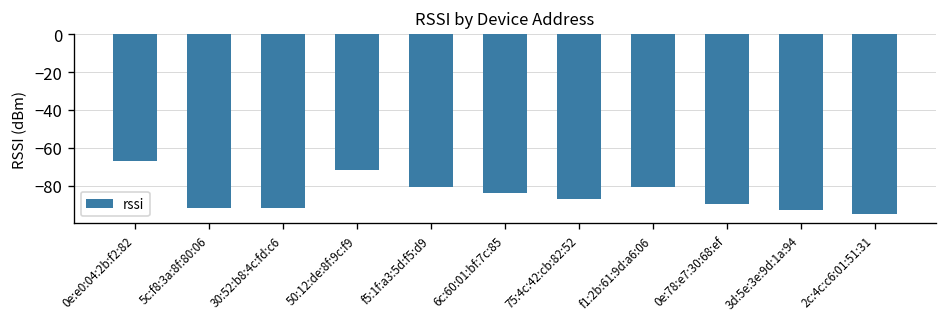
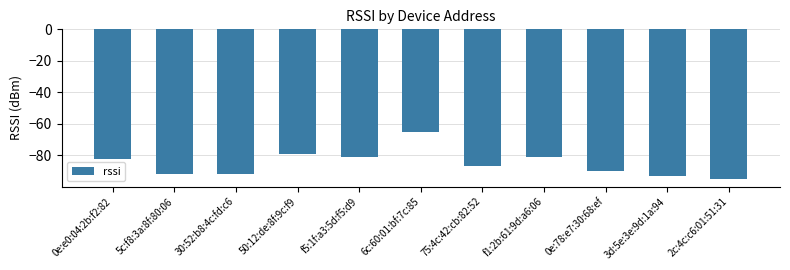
  {
-   "0e:e0:04:2b:f2:82": -67,
+   "0e:e0:04:2b:f2:82": -82,
    "5c:f8:3a:8f:80:06": -92,
    "30:52:b8:4c:fd:c6": -92,
-   "50:12:de:8f:9c:f9": -72,
+   "50:12:de:8f:9c:f9": -79,
    "f5:1f:a3:5d:f5:d9": -81,
-   "6c:60:01:bf:7c:85": -84,
+   "6c:60:01:bf:7c:85": -65,
    "75:4c:42:cb:82:52": -87,
    "f1:2b:61:9d:a6:06": -81,
    "0e:78:e7:30:68:ef": -90,
    "3d:5e:3e:9d:1a:94": -93,
    "2c:4c:c6:01:51:31": -95
  }
